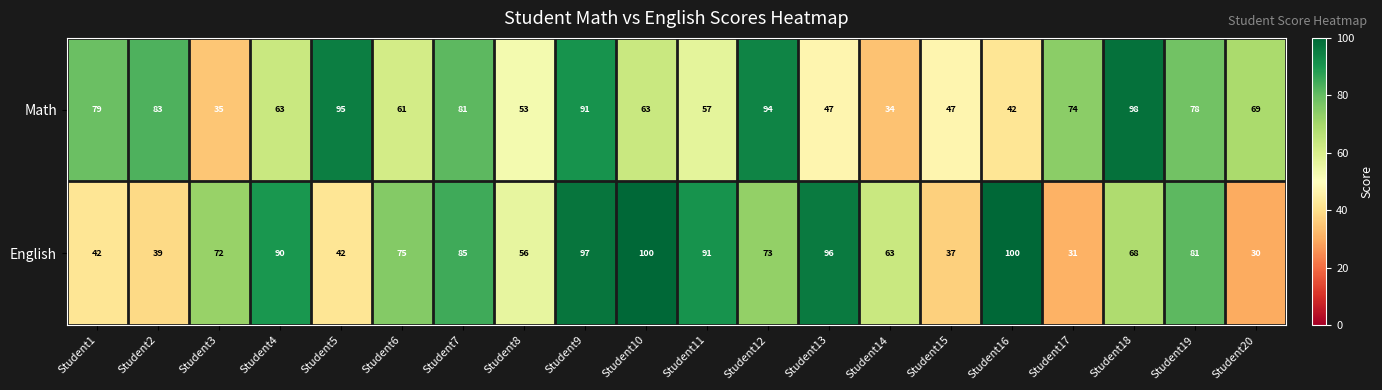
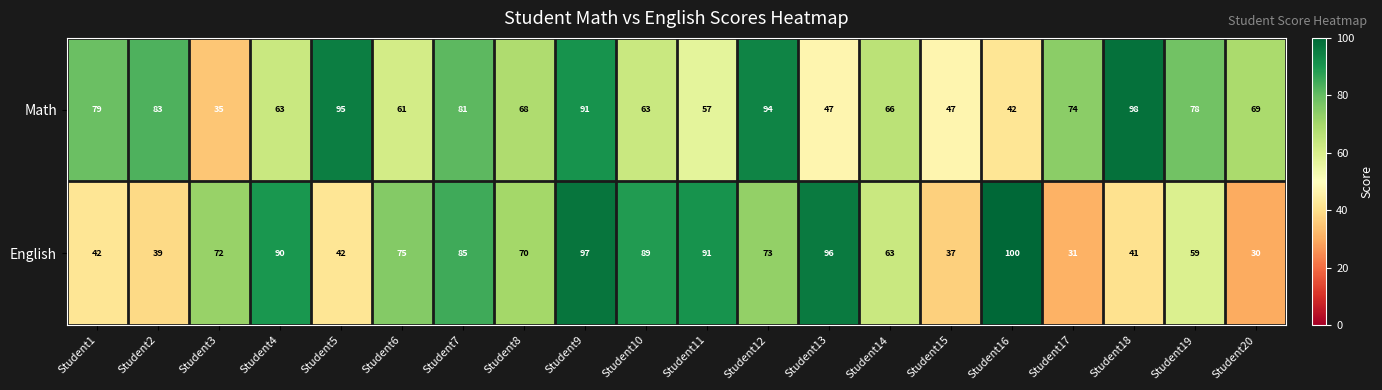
  {
    "Math": {
      "Student1": 79,
      "Student2": 83,
      "Student3": 35,
      "Student4": 63,
      "Student5": 95,
      "Student6": 61,
      "Student7": 81,
-     "Student8": 53,
+     "Student8": 68,
      "Student9": 91,
      "Student10": 63,
      "Student11": 57,
      "Student12": 94,
      "Student13": 47,
-     "Student14": 34,
+     "Student14": 66,
      "Student15": 47,
      "Student16": 42,
      "Student17": 74,
      "Student18": 98,
      "Student19": 78,
      "Student20": 69
    },
    "English": {
      "Student1": 42,
      "Student2": 39,
      "Student3": 72,
      "Student4": 90,
      "Student5": 42,
      "Student6": 75,
      "Student7": 85,
-     "Student8": 56,
+     "Student8": 70,
      "Student9": 97,
-     "Student10": 100,
+     "Student10": 89,
      "Student11": 91,
      "Student12": 73,
      "Student13": 96,
      "Student14": 63,
      "Student15": 37,
      "Student16": 100,
      "Student17": 31,
-     "Student18": 68,
-     "Student19": 81,
+     "Student18": 41,
+     "Student19": 59,
      "Student20": 30
    }
  }
